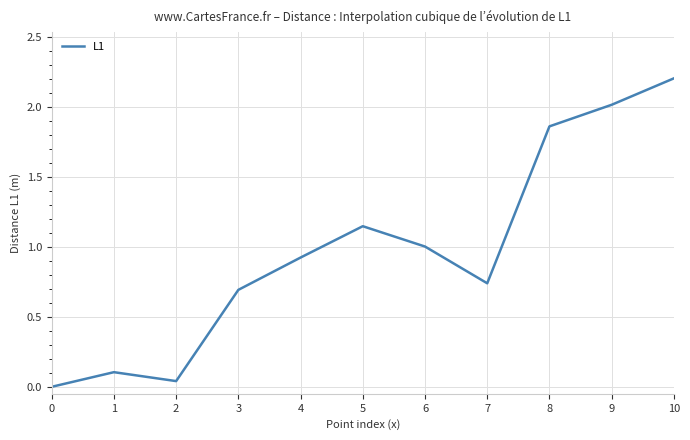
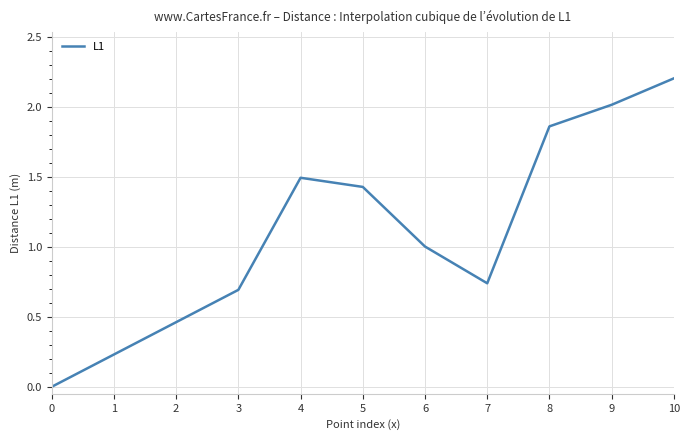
  {
    "0": 0.00,
-   "1": 0.10,
-   "2": 0.04,
+   "1": 0.23,
+   "2": 0.46,
    "3": 0.69,
-   "4": 0.92,
-   "5": 1.15,
+   "4": 1.49,
+   "5": 1.43,
    "6": 1.00,
    "7": 0.74,
    "8": 1.86,
    "9": 2.02,
    "10": 2.21
  }
